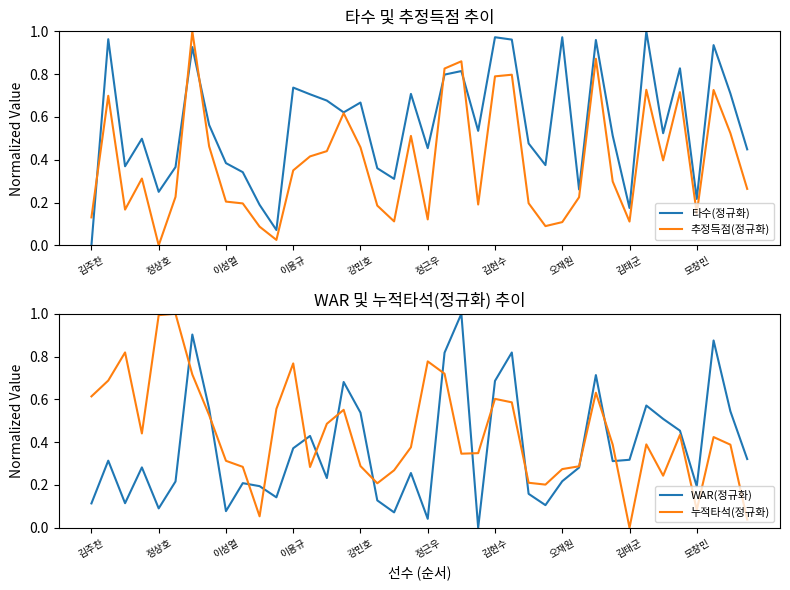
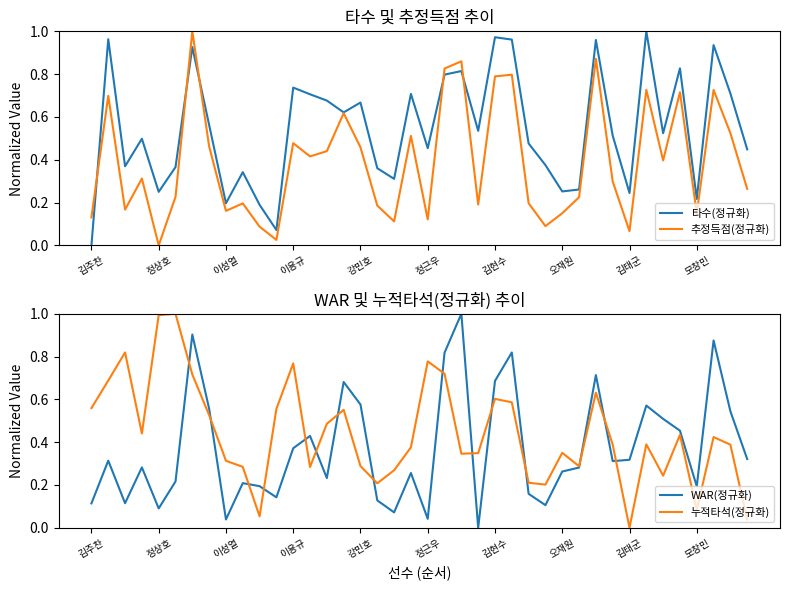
  {
    "타수 및 추정득점 추이": {
      "타수(정규화)": {
        "김주찬": 0.00,
        "정상호": 0.25,
-       "이성열": 0.38,
+       "이성열": 0.20,
        "이용규": 0.74,
        "강민호": 0.67,
        "정근우": 0.45,
        "김현수": 0.97,
-       "오재원": 0.97,
-       "김태군": 0.17,
+       "오재원": 0.25,
+       "김태군": 0.24,
        "모창민": 0.22
      },
      "추정득점(정규화)": {
        "김주찬": 0.13,
        "정상호": 0.00,
-       "이성열": 0.20,
-       "이용규": 0.35,
+       "이성열": 0.16,
+       "이용규": 0.48,
        "강민호": 0.46,
        "정근우": 0.12,
        "김현수": 0.79,
-       "오재원": 0.11,
-       "김태군": 0.11
+       "오재원": 0.15,
+       "김태군": 0.07
      }
    },
    "WAR 및 누적타석(정규화) 추이": {
      "WAR(정규화)": {
        "김주찬": 0.11,
        "정상호": 0.09,
-       "이성열": 0.08,
+       "이성열": 0.04,
        "이용규": 0.37,
-       "강민호": 0.54,
+       "강민호": 0.58,
        "정근우": 0.04,
        "김현수": 0.69,
-       "오재원": 0.22,
+       "오재원": 0.26,
        "김태군": 0.32
      },
      "누적타석(정규화)": {
-       "김주찬": 0.61,
+       "김주찬": 0.56,
        "정상호": 0.99,
        "이성열": 0.31,
        "이용규": 0.77,
        "강민호": 0.29,
        "정근우": 0.78,
        "김현수": 0.60,
-       "오재원": 0.27,
+       "오재원": 0.35,
        "김태군": 0.00
      }
    }
  }
